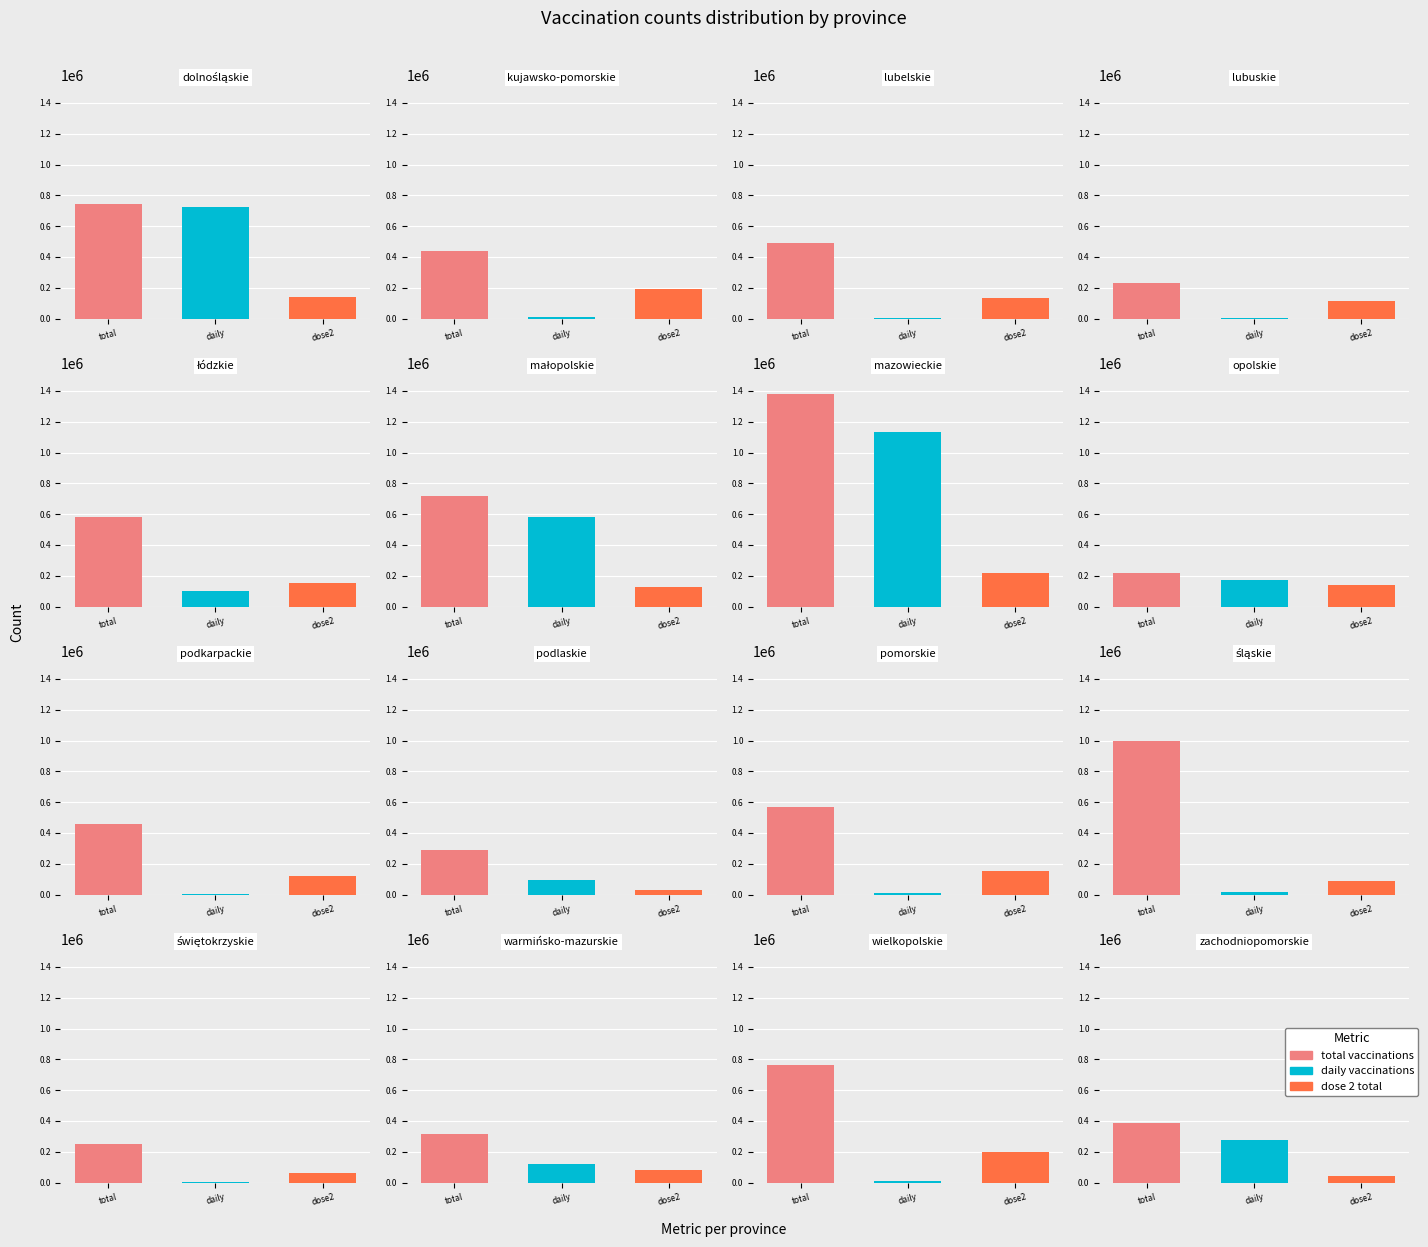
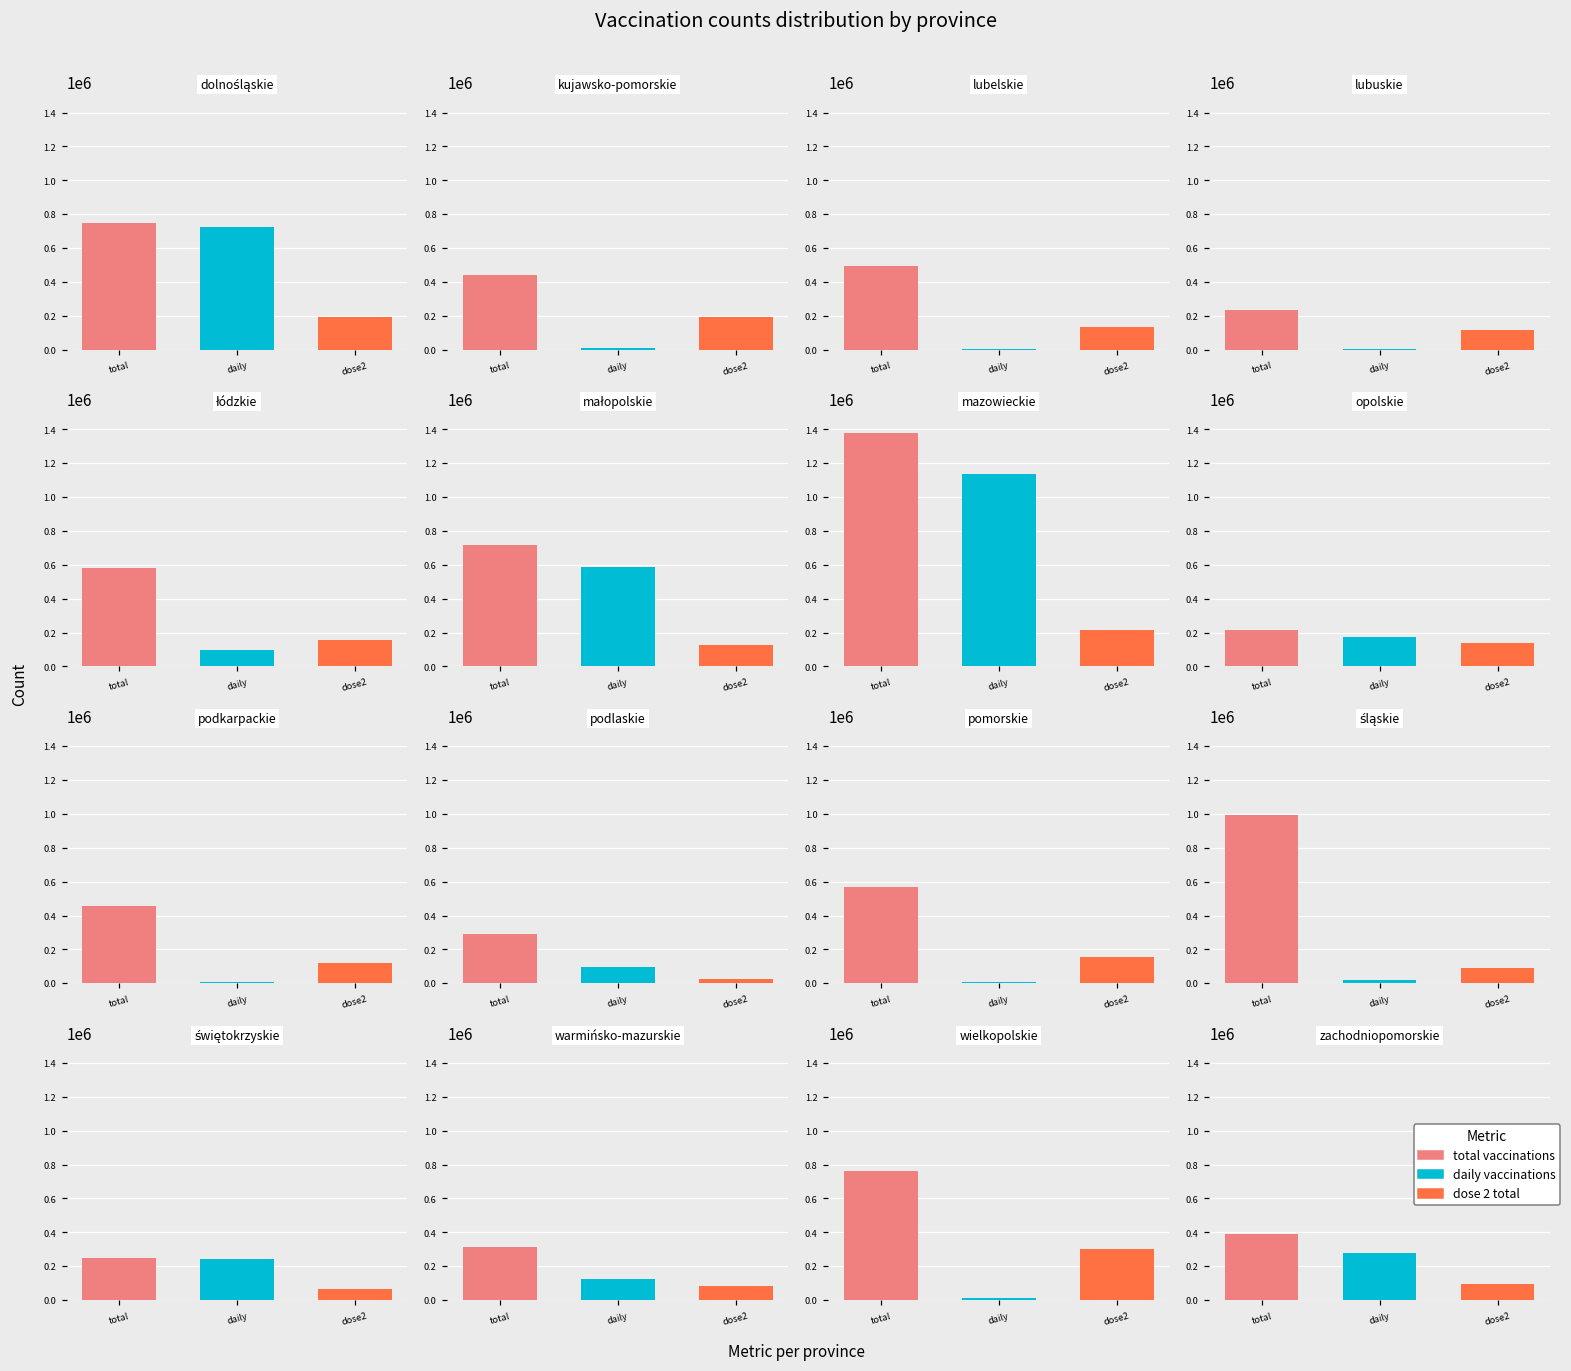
  {
    "dolnośląskie": {
      "total": 750000,
      "daily": 720000,
-     "dose2": 140000
+     "dose2": 190000
    },
    "kujawsko-pomorskie": {
      "total": 440000,
      "dose2": 190000
    },
    "lubelskie": {
      "total": 490000,
      "dose2": 140000
    },
    "lubuskie": {
      "total": 230000,
      "dose2": 120000
    },
    "łódzkie": {
      "total": 580000,
      "daily": 100000,
      "dose2": 150000
    },
    "małopolskie": {
      "total": 720000,
      "daily": 580000,
      "dose2": 130000
    },
    "mazowieckie": {
      "total": 1380000,
      "daily": 1140000,
      "dose2": 220000
    },
    "opolskie": {
      "total": 210000,
      "daily": 180000,
      "dose2": 140000
    },
    "podkarpackie": {
      "total": 460000,
      "dose2": 120000
    },
    "podlaskie": {
      "total": 290000,
      "daily": 90000,
      "dose2": 30000
    },
    "pomorskie": {
      "total": 570000,
      "dose2": 150000
    },
    "śląskie": {
      "total": 990000,
      "daily": 20000,
      "dose2": 90000
    },
    "świętokrzyskie": {
      "total": 250000,
-     "daily": 0,
+     "daily": 240000,
      "dose2": 70000
    },
    "warmińsko-mazurskie": {
      "total": 310000,
      "daily": 120000,
      "dose2": 80000
    },
    "wielkopolskie": {
      "total": 760000,
-     "dose2": 200000
+     "dose2": 300000
    },
    "zachodniopomorskie": {
      "total": 390000,
      "daily": 280000,
-     "dose2": 40000
+     "dose2": 100000
    }
  }
